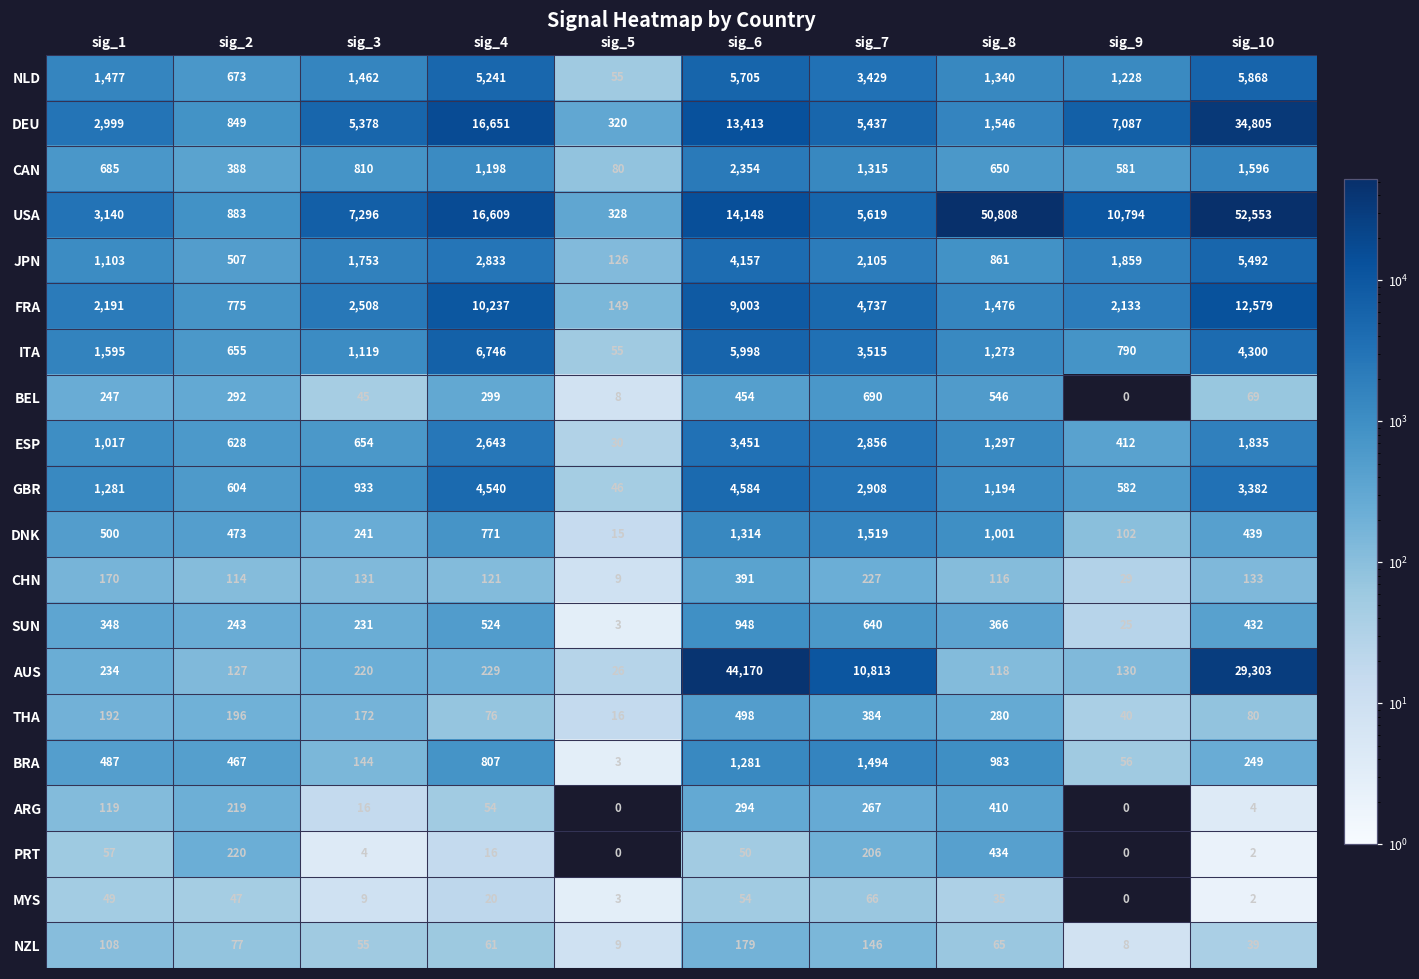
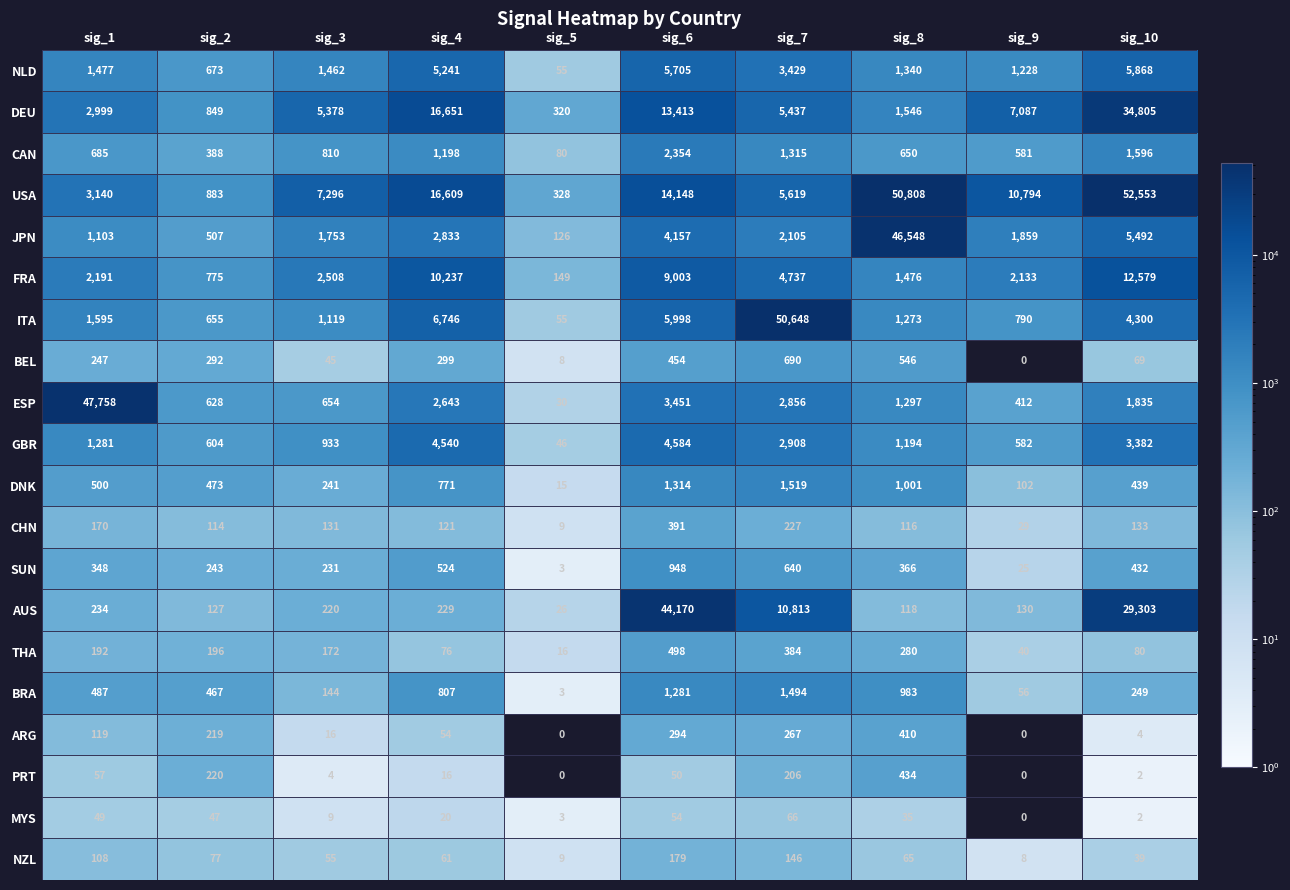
  {
    "NLD": {
      "sig_1": "1,477",
      "sig_2": "673",
      "sig_3": "1,462",
      "sig_4": "5,241",
      "sig_6": "5,705",
      "sig_7": "3,429",
      "sig_8": "1,340",
      "sig_9": "1,228",
      "sig_10": "5,868"
    },
    "DEU": {
      "sig_1": "2,999",
      "sig_2": "849",
      "sig_3": "5,378",
      "sig_4": "16,651",
      "sig_5": "320",
      "sig_6": "13,413",
      "sig_7": "5,437",
      "sig_8": "1,546",
      "sig_9": "7,087",
      "sig_10": "34,805"
    },
    "CAN": {
      "sig_1": "685",
      "sig_2": "388",
      "sig_3": "810",
      "sig_4": "1,198",
      "sig_5": "80",
      "sig_6": "2,354",
      "sig_7": "1,315",
      "sig_8": "650",
      "sig_9": "581",
      "sig_10": "1,596"
    },
    "USA": {
      "sig_1": "3,140",
      "sig_2": "883",
      "sig_3": "7,296",
      "sig_4": "16,609",
      "sig_5": "328",
      "sig_6": "14,148",
      "sig_7": "5,619",
      "sig_8": "50,808",
      "sig_9": "10,794",
      "sig_10": "52,553"
    },
    "JPN": {
      "sig_1": "1,103",
      "sig_2": "507",
      "sig_3": "1,753",
      "sig_4": "2,833",
      "sig_5": "126",
      "sig_6": "4,157",
      "sig_7": "2,105",
-     "sig_8": "861",
+     "sig_8": "46,548",
      "sig_9": "1,859",
      "sig_10": "5,492"
    },
    "FRA": {
      "sig_1": "2,191",
      "sig_2": "775",
      "sig_3": "2,508",
      "sig_4": "10,237",
      "sig_5": "149",
      "sig_6": "9,003",
      "sig_7": "4,737",
      "sig_8": "1,476",
      "sig_9": "2,133",
      "sig_10": "12,579"
    },
    "ITA": {
      "sig_1": "1,595",
      "sig_2": "655",
      "sig_3": "1,119",
      "sig_4": "6,746",
      "sig_6": "5,998",
-     "sig_7": "3,515",
+     "sig_7": "50,648",
      "sig_8": "1,273",
      "sig_9": "790",
      "sig_10": "4,300"
    },
    "BEL": {
      "sig_1": "247",
      "sig_2": "292",
      "sig_4": "299",
      "sig_6": "454",
      "sig_7": "690",
      "sig_8": "546",
      "sig_9": "0",
      "sig_10": "69"
    },
    "ESP": {
-     "sig_1": "1,017",
+     "sig_1": "47,758",
      "sig_2": "628",
      "sig_3": "654",
      "sig_4": "2,643",
      "sig_6": "3,451",
      "sig_7": "2,856",
      "sig_8": "1,297",
      "sig_9": "412",
      "sig_10": "1,835"
    },
    "GBR": {
      "sig_1": "1,281",
      "sig_2": "604",
      "sig_3": "933",
      "sig_4": "4,540",
      "sig_6": "4,584",
      "sig_7": "2,908",
      "sig_8": "1,194",
      "sig_9": "582",
      "sig_10": "3,382"
    },
    "DNK": {
      "sig_1": "500",
      "sig_2": "473",
      "sig_3": "241",
      "sig_4": "771",
      "sig_6": "1,314",
      "sig_7": "1,519",
      "sig_8": "1,001",
      "sig_9": "102",
      "sig_10": "439"
    },
    "CHN": {
      "sig_1": "170",
      "sig_2": "114",
      "sig_3": "131",
      "sig_4": "121",
      "sig_6": "391",
      "sig_7": "227",
      "sig_8": "116",
      "sig_10": "133"
    },
    "SUN": {
      "sig_1": "348",
      "sig_2": "243",
      "sig_3": "231",
      "sig_4": "524",
      "sig_6": "948",
      "sig_7": "640",
      "sig_8": "366",
      "sig_10": "432"
    },
    "AUS": {
      "sig_1": "234",
      "sig_2": "127",
      "sig_3": "220",
      "sig_4": "229",
      "sig_6": "44,170",
      "sig_7": "10,813",
      "sig_8": "118",
      "sig_9": "130",
      "sig_10": "29,303"
    },
    "THA": {
      "sig_1": "192",
      "sig_2": "196",
      "sig_3": "172",
      "sig_4": "76",
      "sig_6": "498",
      "sig_7": "384",
      "sig_8": "280",
      "sig_10": "80"
    },
    "BRA": {
      "sig_1": "487",
      "sig_2": "467",
      "sig_3": "144",
      "sig_4": "807",
      "sig_6": "1,281",
      "sig_7": "1,494",
      "sig_8": "983",
      "sig_10": "249"
    },
    "ARG": {
      "sig_1": "119",
      "sig_2": "219",
      "sig_5": "0",
      "sig_6": "294",
      "sig_7": "267",
      "sig_8": "410",
      "sig_9": "0"
    },
    "PRT": {
      "sig_2": "220",
      "sig_5": "0",
      "sig_7": "206",
      "sig_8": "434",
      "sig_9": "0"
    },
    "MYS": {
      "sig_7": "66",
      "sig_9": "0"
    },
    "NZL": {
      "sig_1": "108",
      "sig_2": "77",
      "sig_6": "179",
      "sig_7": "146",
      "sig_8": "65"
    }
  }
